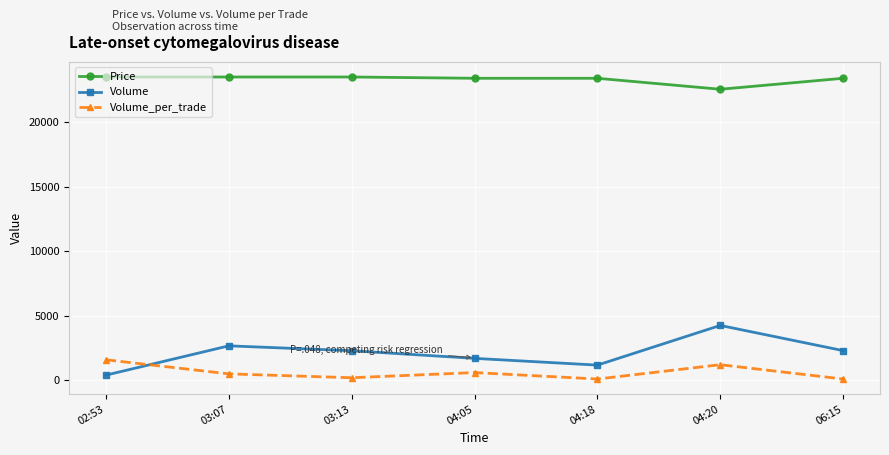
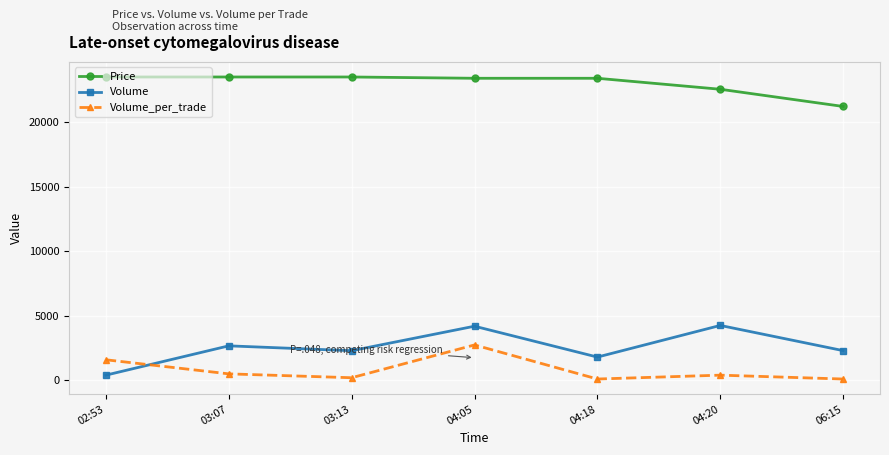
  {
    "Price": {
      "03:07": 23500,
      "03:13": 23500,
      "04:05": 23400,
      "04:18": 23400,
      "04:20": 22500,
-     "06:15": 23400
+     "06:15": 21200
    },
    "Volume": {
      "02:53": 400,
      "03:07": 2700,
-     "04:05": 1700,
-     "04:18": 1200,
+     "04:05": 4200,
+     "04:18": 1800,
      "04:20": 4300,
      "06:15": 2300
    },
    "Volume_per_trade": {
      "02:53": 1600,
      "03:07": 500,
      "03:13": 200,
-     "04:05": 600,
+     "04:05": 2700,
      "04:18": 100,
-     "04:20": 1200,
+     "04:20": 400,
      "06:15": 100
    }
  }
